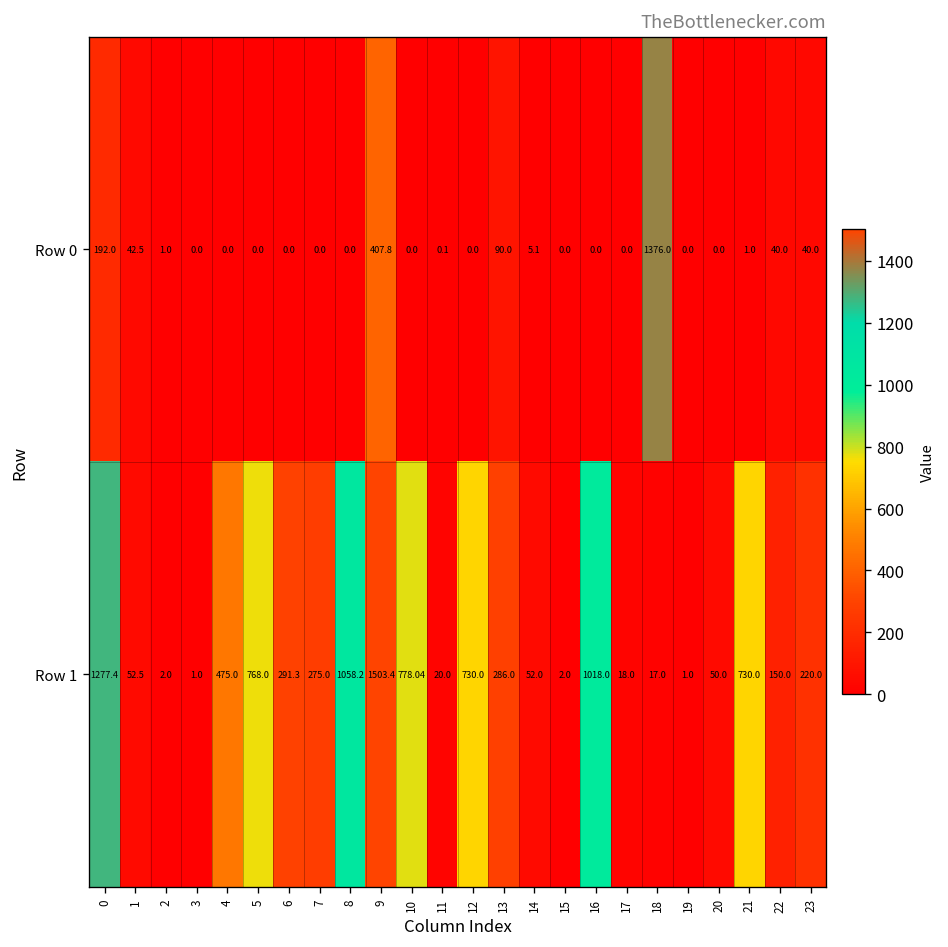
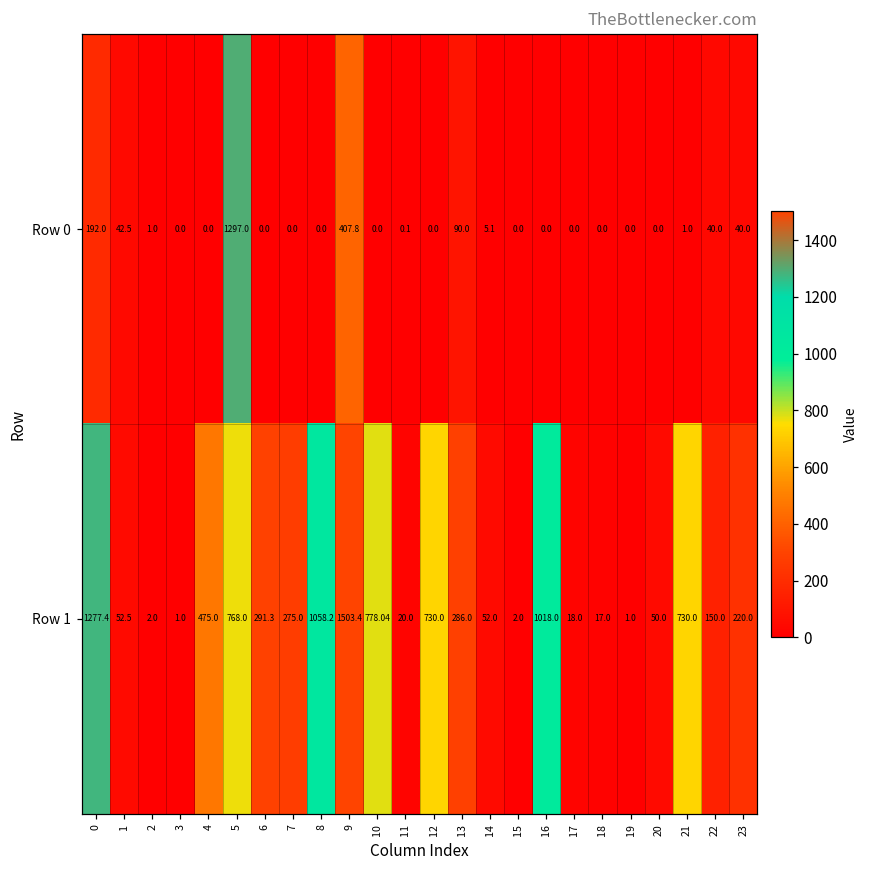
  {
    "Row 0": {
      "0": 192.0,
      "1": 42.5,
      "2": 1.0,
      "3": 0.0,
      "4": 0.0,
-     "5": 0.0,
+     "5": 1297.0,
      "6": 0.0,
      "7": 0.0,
      "8": 0.0,
      "9": 407.8,
      "10": 0.0,
      "11": 0.1,
      "12": 0.0,
      "13": 90.0,
      "14": 5.1,
      "15": 0.0,
      "16": 0.0,
      "17": 0.0,
-     "18": 1376.0,
+     "18": 0.0,
      "19": 0.0,
      "20": 0.0,
      "21": 1.0,
      "22": 40.0,
      "23": 40.0
    },
    "Row 1": {
      "0": 1277.4,
      "1": 52.5,
      "2": 2.0,
      "3": 1.0,
      "4": 475.0,
      "5": 768.0,
      "6": 291.3,
      "7": 275.0,
      "8": 1058.2,
      "9": 1503.4,
      "10": 778.04,
      "11": 20.0,
      "12": 730.0,
      "13": 286.0,
      "14": 52.0,
      "15": 2.0,
      "16": 1018.0,
      "17": 18.0,
      "18": 17.0,
      "19": 1.0,
      "20": 50.0,
      "21": 730.0,
      "22": 150.0,
      "23": 220.0
    }
  }
